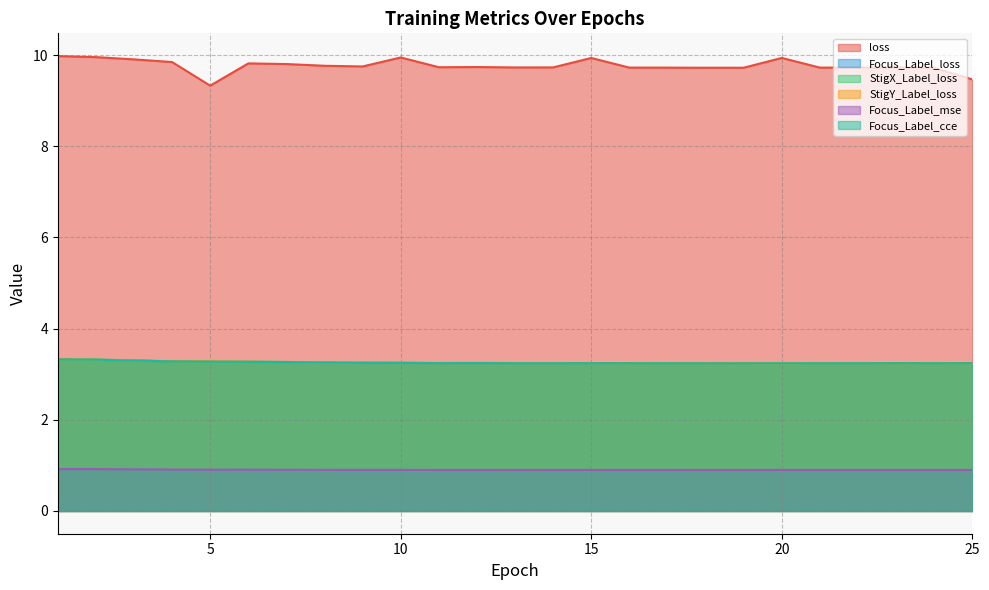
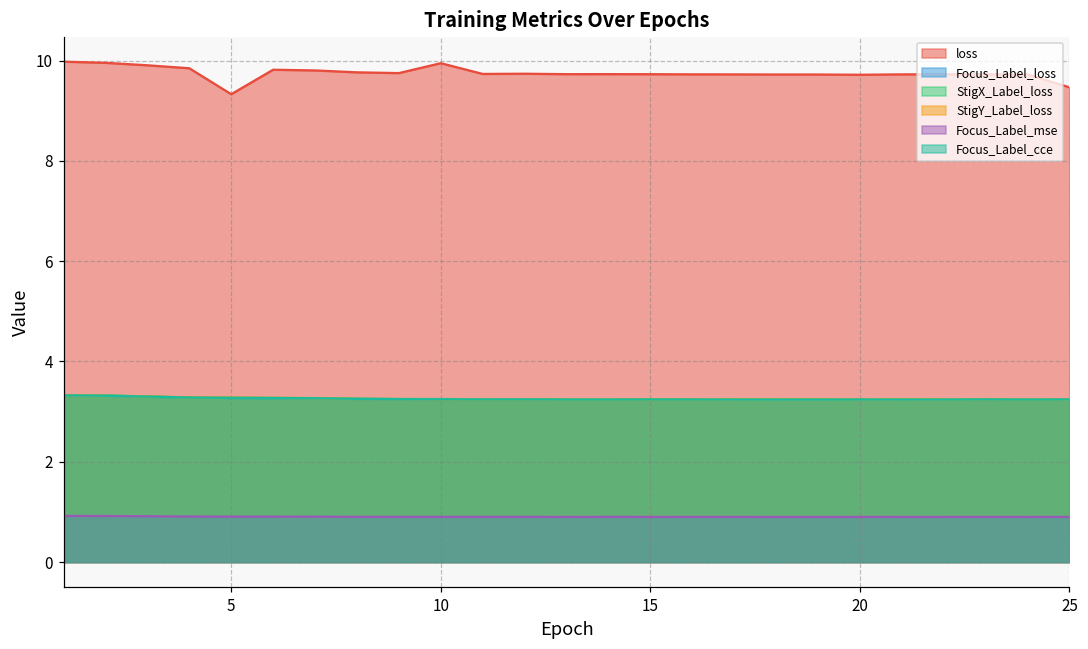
  {
    "loss": {
      "5": 9.3,
      "10": 9.9,
-     "15": 9.9,
-     "20": 9.9,
+     "15": 9.7,
+     "20": 9.7,
      "25": 9.5
    },
    "Focus_Label_mse": {
      "5": 0.9,
      "10": 0.9,
      "15": 0.9,
      "20": 0.9,
      "25": 0.9
    }
  }
